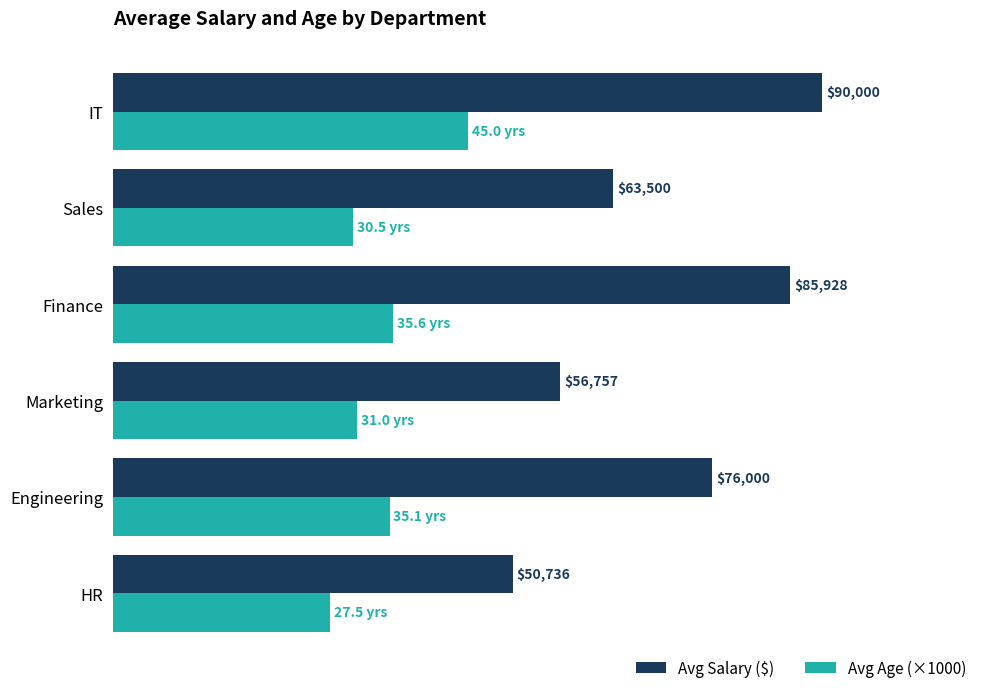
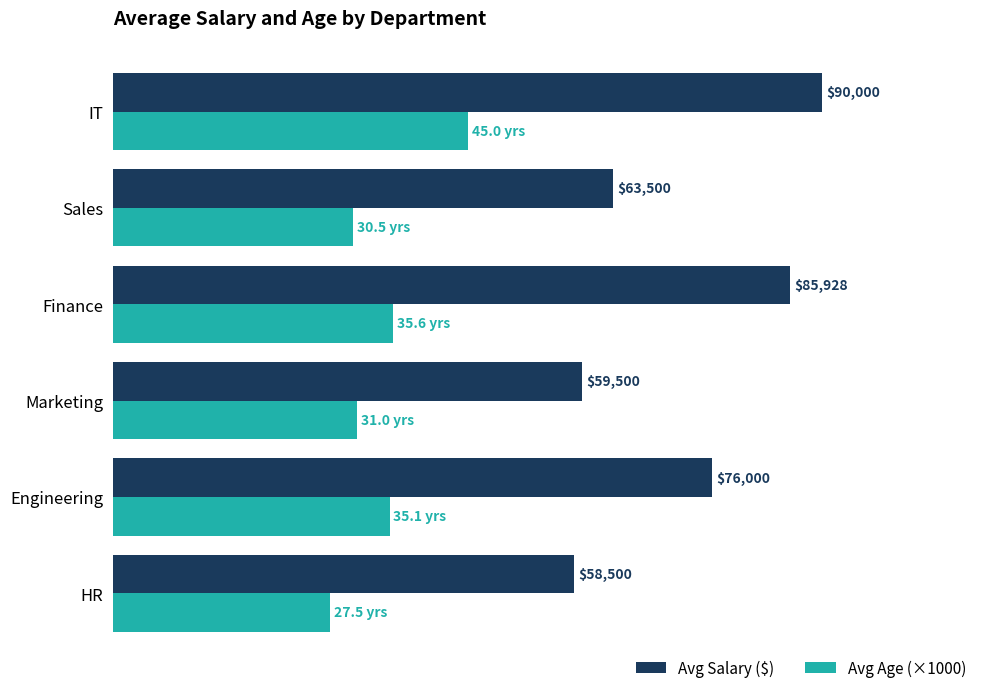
  {
    "Avg Salary ($)": {
      "IT": "$90,000",
      "Sales": "$63,500",
-     "Marketing": "$56,757",
+     "Marketing": "$59,500",
      "Engineering": "$76,000",
-     "HR": "$50,736"
+     "HR": "$58,500"
    }
  }
